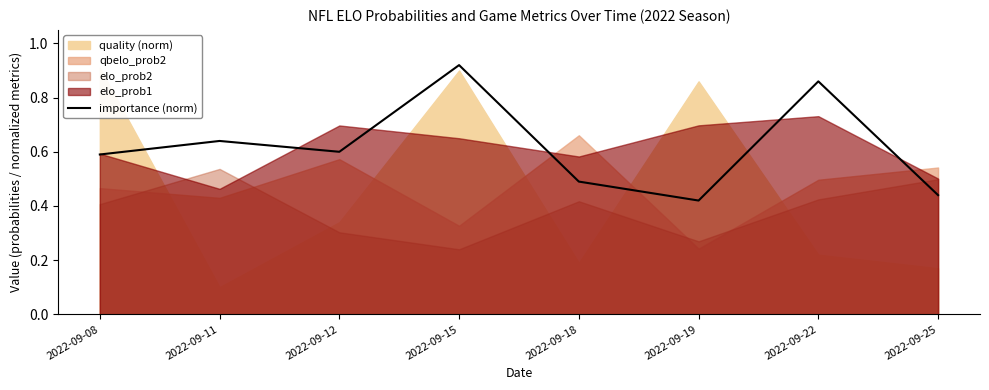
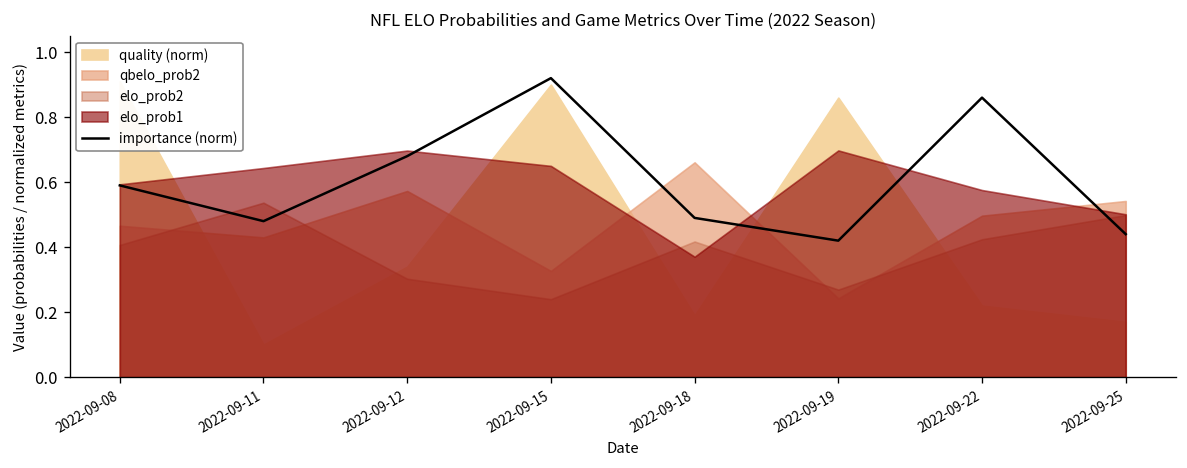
  {
    "importance (norm)": {
-     "2022-09-11": 0.64,
-     "2022-09-12": 0.60,
+     "2022-09-11": 0.48,
+     "2022-09-12": 0.68,
      "2022-09-15": 0.92,
      "2022-09-18": 0.49,
      "2022-09-19": 0.42,
      "2022-09-22": 0.86,
      "2022-09-25": 0.44
    },
    "elo_prob1": {
-     "2022-09-11": 0.46,
+     "2022-09-11": 0.64,
      "2022-09-12": 0.70,
      "2022-09-15": 0.65,
-     "2022-09-18": 0.58,
+     "2022-09-18": 0.37,
      "2022-09-19": 0.70,
-     "2022-09-22": 0.73
+     "2022-09-22": 0.58
    }
  }
